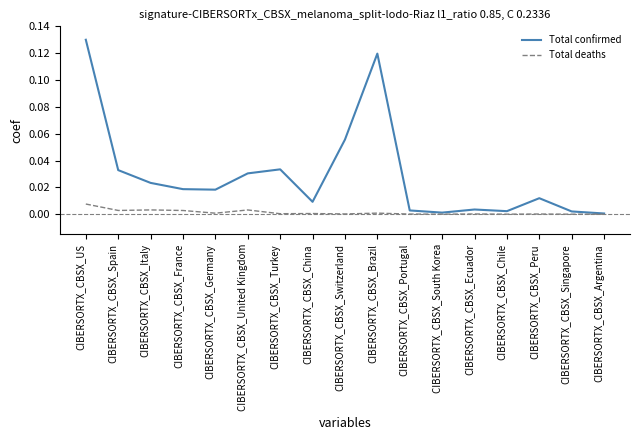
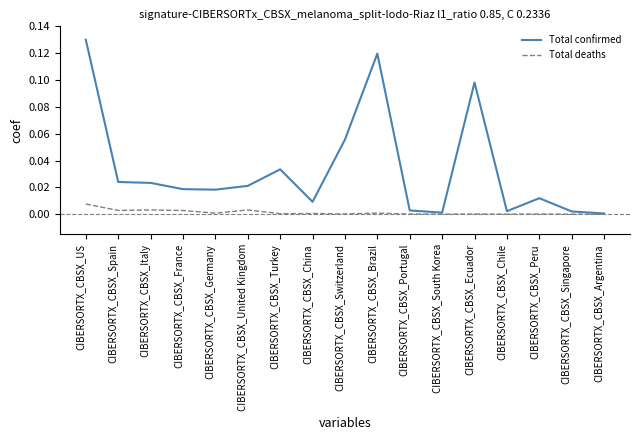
  {
    "Total confirmed": {
      "CIBERSORTX_CBSX_US": 0.130,
-     "CIBERSORTX_CBSX_Spain": 0.033,
+     "CIBERSORTX_CBSX_Spain": 0.024,
      "CIBERSORTX_CBSX_Italy": 0.023,
      "CIBERSORTX_CBSX_France": 0.019,
      "CIBERSORTX_CBSX_Germany": 0.018,
-     "CIBERSORTX_CBSX_United Kingdom": 0.030,
+     "CIBERSORTX_CBSX_United Kingdom": 0.021,
      "CIBERSORTX_CBSX_Turkey": 0.033,
      "CIBERSORTX_CBSX_China": 0.009,
      "CIBERSORTX_CBSX_Switzerland": 0.056,
      "CIBERSORTX_CBSX_Brazil": 0.120,
      "CIBERSORTX_CBSX_Portugal": 0.003,
-     "CIBERSORTX_CBSX_Ecuador": 0.004,
+     "CIBERSORTX_CBSX_Ecuador": 0.098,
      "CIBERSORTX_CBSX_Chile": 0.002,
      "CIBERSORTX_CBSX_Peru": 0.012,
      "CIBERSORTX_CBSX_Singapore": 0.002
    },
    "Total deaths": {
      "CIBERSORTX_CBSX_US": 0.008,
      "CIBERSORTX_CBSX_Spain": 0.003,
      "CIBERSORTX_CBSX_Italy": 0.003,
      "CIBERSORTX_CBSX_France": 0.003,
      "CIBERSORTX_CBSX_Germany": 0.001,
      "CIBERSORTX_CBSX_United Kingdom": 0.003,
      "CIBERSORTX_CBSX_Turkey": 0.000,
      "CIBERSORTX_CBSX_China": 0.001,
      "CIBERSORTX_CBSX_Switzerland": 0.000,
      "CIBERSORTX_CBSX_Brazil": 0.001,
      "CIBERSORTX_CBSX_Portugal": 0.000,
      "CIBERSORTX_CBSX_Ecuador": 0.000,
      "CIBERSORTX_CBSX_Chile": 0.000,
      "CIBERSORTX_CBSX_Peru": 0.000,
      "CIBERSORTX_CBSX_Singapore": 0.000
    }
  }
